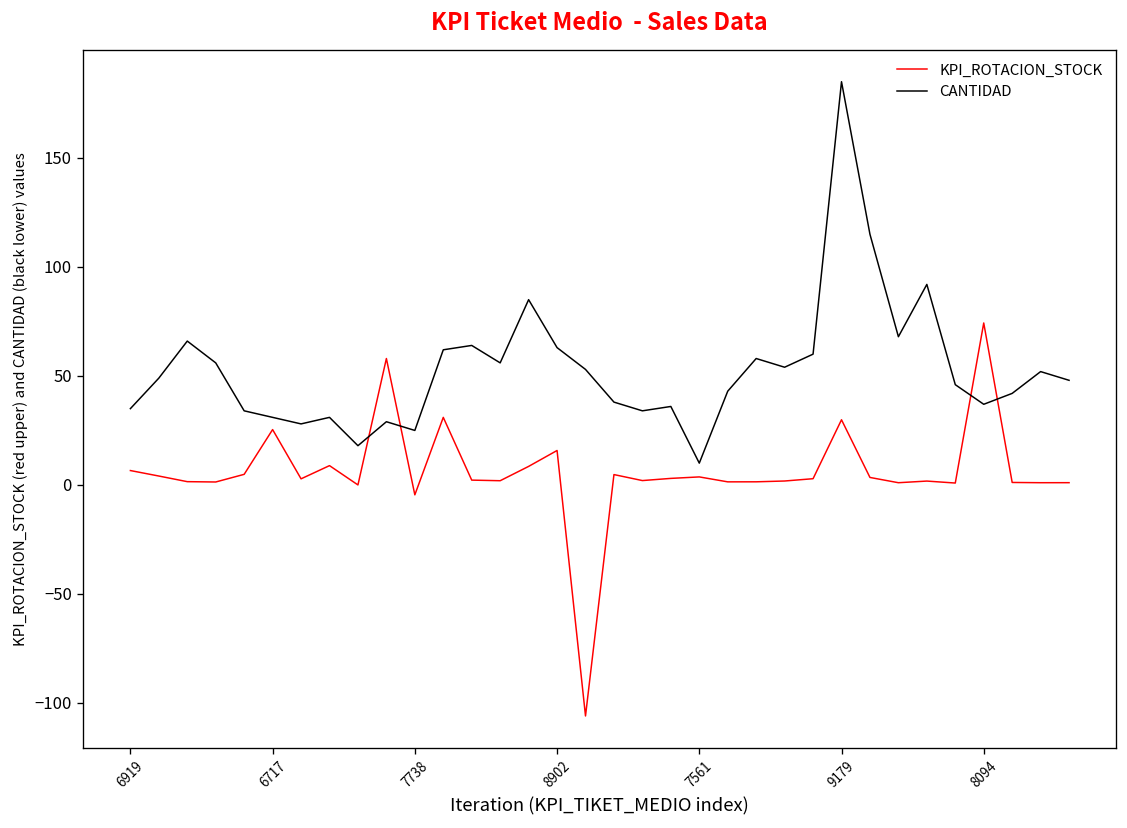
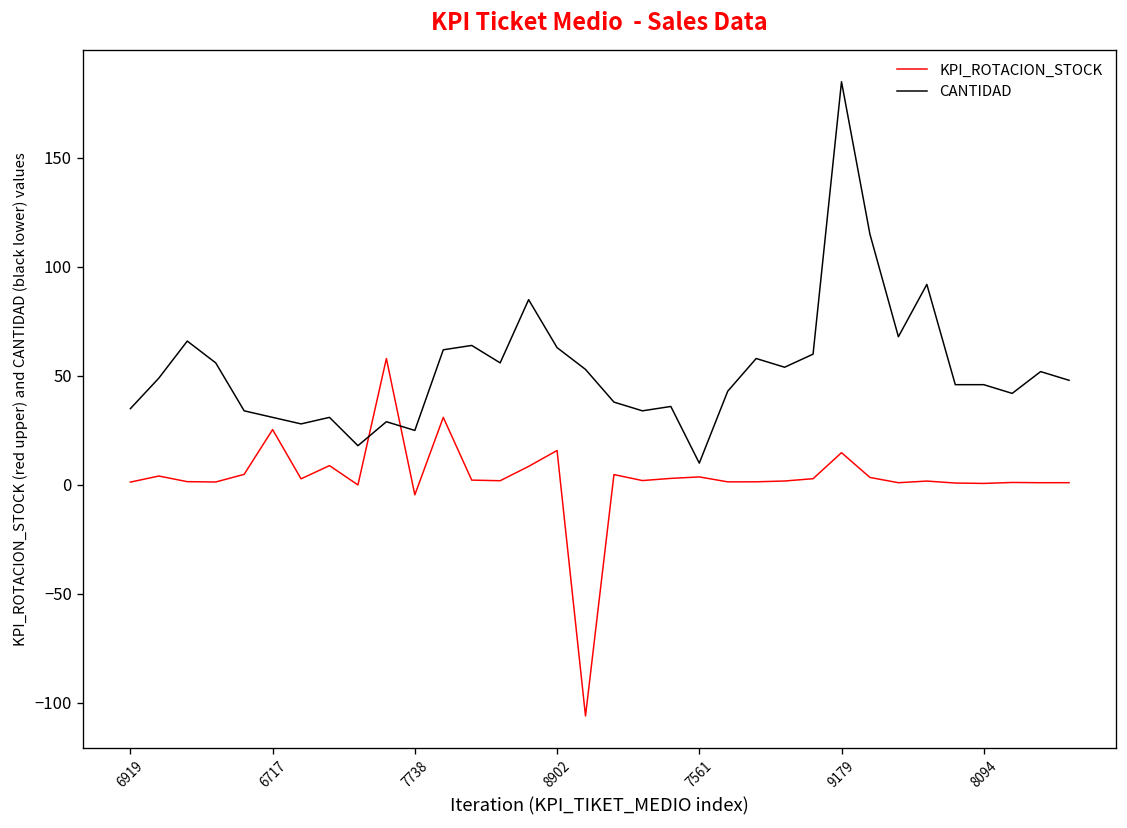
  {
    "KPI_ROTACION_STOCK": {
-     "6919": 7,
+     "6919": 1,
      "6717": 25,
      "7738": -5,
      "8902": 16,
      "7561": 4,
-     "9179": 30,
-     "8094": 74
+     "9179": 15,
+     "8094": 1
    },
    "CANTIDAD": {
      "6919": 35,
      "6717": 31,
      "7738": 25,
      "8902": 63,
      "7561": 10,
      "9179": 185,
-     "8094": 37
+     "8094": 46
    }
  }
